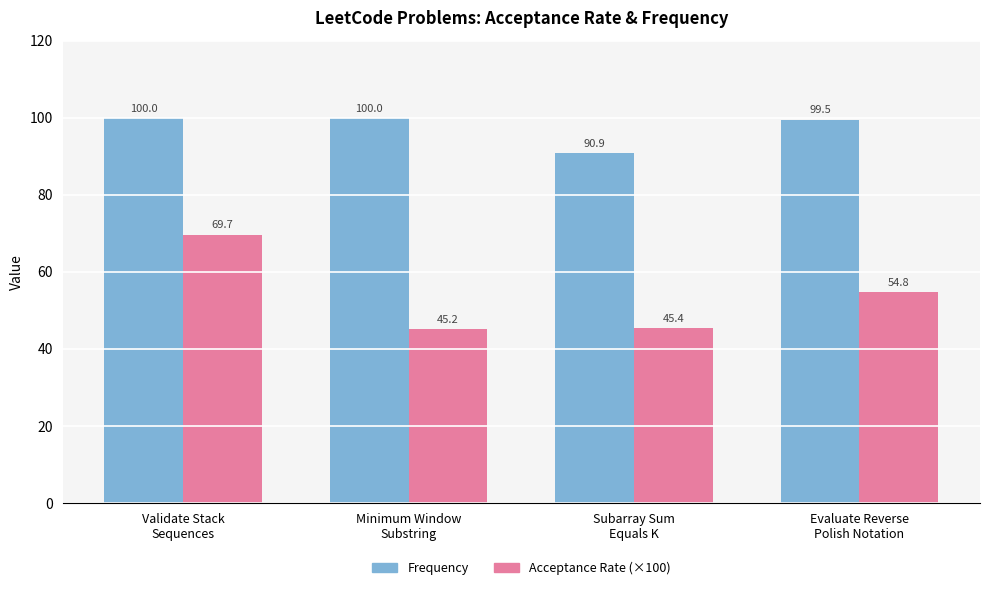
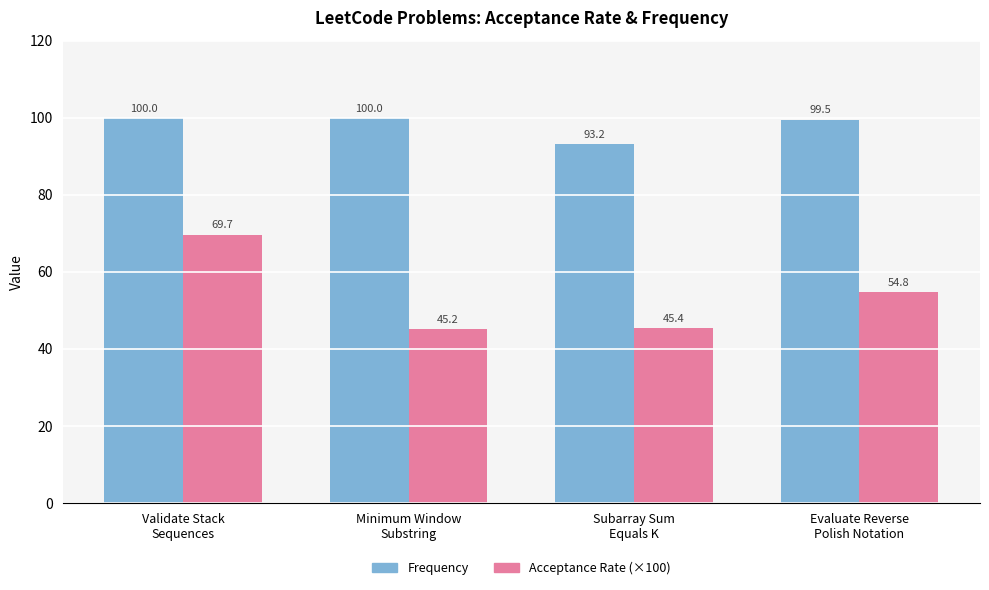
  {
    "Frequency": {
      "Validate Stack Sequences": 100.0,
      "Minimum Window Substring": 100.0,
-     "Subarray Sum Equals K": 90.9,
+     "Subarray Sum Equals K": 93.2,
      "Evaluate Reverse Polish Notation": 99.5
    }
  }
